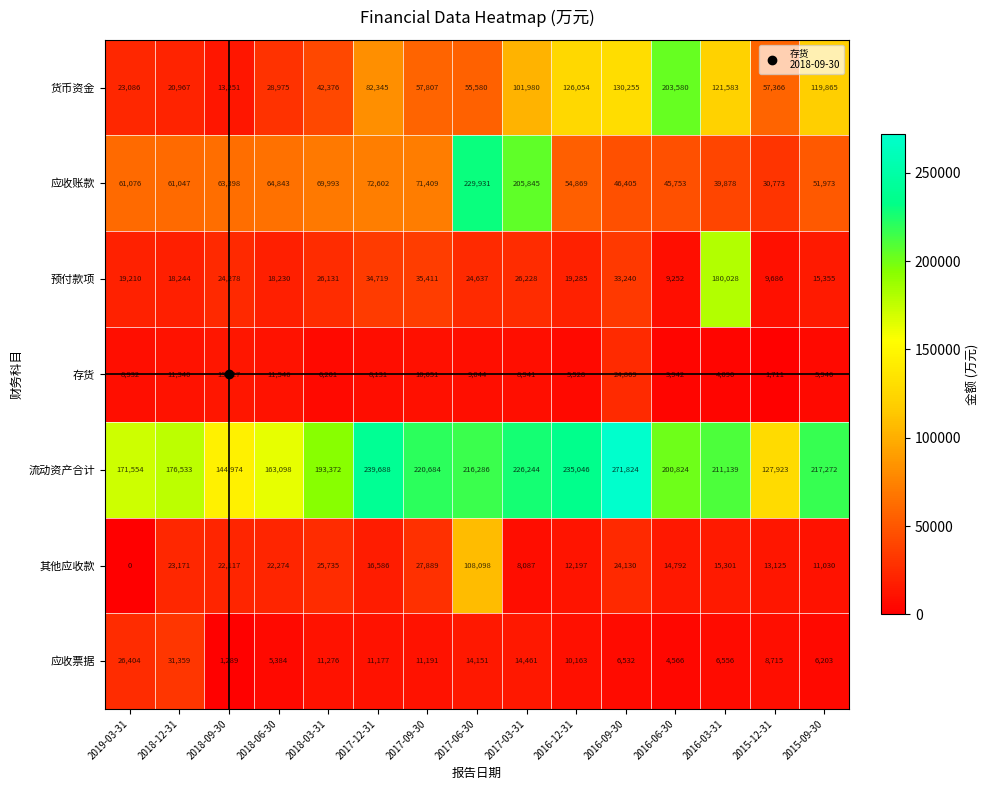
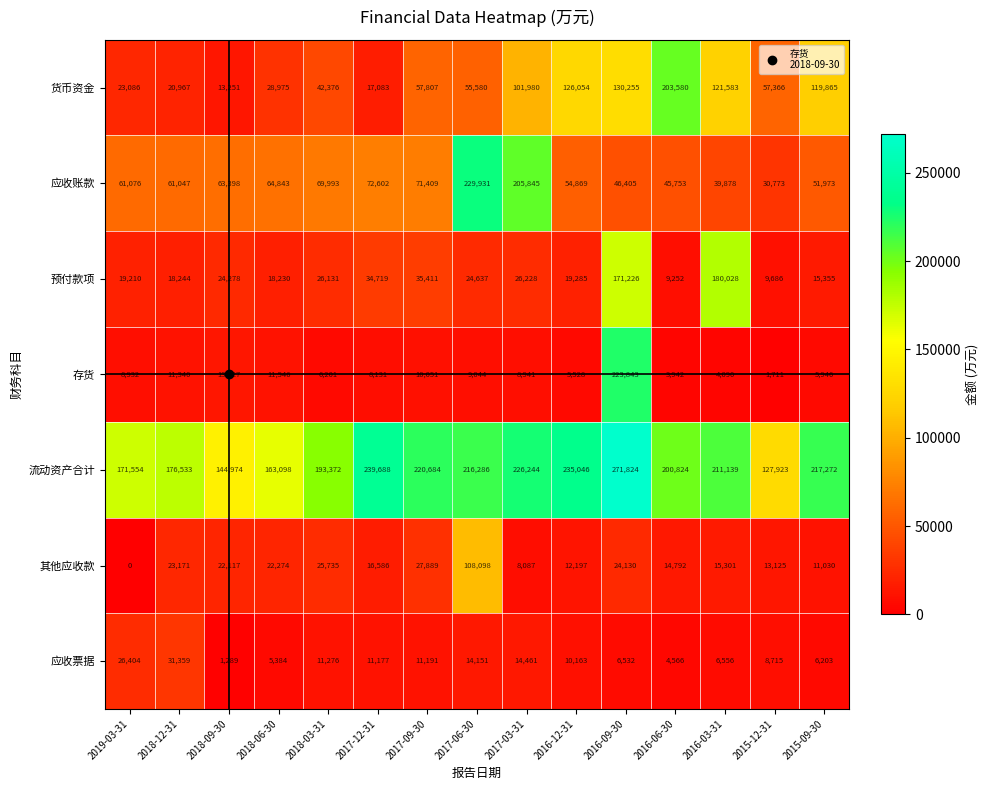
  {
    "货币资金": {
      "2019-03-31": "23,086",
      "2018-12-31": "20,967",
      "2018-09-30": "13,251",
      "2018-06-30": "28,975",
      "2018-03-31": "42,376",
-     "2017-12-31": "82,345",
+     "2017-12-31": "17,083",
      "2017-09-30": "57,807",
      "2017-06-30": "55,580",
      "2017-03-31": "101,980",
      "2016-12-31": "126,054",
      "2016-09-30": "130,255",
      "2016-06-30": "203,580",
      "2016-03-31": "121,583",
      "2015-12-31": "57,366",
      "2015-09-30": "119,865"
    },
    "应收账款": {
      "2019-03-31": "61,076",
      "2018-12-31": "61,047",
      "2018-09-30": "63,398",
      "2018-06-30": "64,843",
      "2018-03-31": "69,993",
      "2017-12-31": "72,602",
      "2017-09-30": "71,409",
      "2017-06-30": "229,931",
      "2017-03-31": "205,845",
      "2016-12-31": "54,869",
      "2016-09-30": "46,405",
      "2016-06-30": "45,753",
      "2016-03-31": "39,878",
      "2015-12-31": "30,773",
      "2015-09-30": "51,973"
    },
    "预付款项": {
      "2019-03-31": "19,210",
      "2018-12-31": "18,244",
      "2018-09-30": "24,278",
      "2018-06-30": "18,230",
      "2018-03-31": "26,131",
      "2017-12-31": "34,719",
      "2017-09-30": "35,411",
      "2017-06-30": "24,637",
      "2017-03-31": "26,228",
      "2016-12-31": "19,285",
-     "2016-09-30": "33,240",
+     "2016-09-30": "171,226",
      "2016-06-30": "9,252",
      "2016-03-31": "180,028",
      "2015-12-31": "9,686",
      "2015-09-30": "15,355"
    },
    "存货": {
      "2019-03-31": "8,932",
      "2018-12-31": "11,340",
      "2018-06-30": "11,546",
      "2018-03-31": "6,201",
      "2017-12-31": "8,131",
      "2017-09-30": "10,051",
      "2017-06-30": "9,044",
      "2017-03-31": "8,941",
      "2016-12-31": "5,528",
-     "2016-09-30": "24,869",
+     "2016-09-30": "223,843",
      "2016-06-30": "3,942",
      "2016-03-31": "4,090",
      "2015-12-31": "1,711",
      "2015-09-30": "5,946"
    },
    "流动资产合计": {
      "2019-03-31": "171,554",
      "2018-12-31": "176,533",
      "2018-09-30": "144,974",
      "2018-06-30": "163,098",
      "2018-03-31": "193,372",
      "2017-12-31": "239,688",
      "2017-09-30": "220,684",
      "2017-06-30": "216,286",
      "2017-03-31": "226,244",
      "2016-12-31": "235,046",
      "2016-09-30": "271,824",
      "2016-06-30": "200,824",
      "2016-03-31": "211,139",
      "2015-12-31": "127,923",
      "2015-09-30": "217,272"
    },
    "其他应收款": {
      "2019-03-31": "0",
      "2018-12-31": "23,171",
      "2018-09-30": "22,117",
      "2018-06-30": "22,274",
      "2018-03-31": "25,735",
      "2017-12-31": "16,586",
      "2017-09-30": "27,889",
      "2017-06-30": "108,098",
      "2017-03-31": "8,087",
      "2016-12-31": "12,197",
      "2016-09-30": "24,130",
      "2016-06-30": "14,792",
      "2016-03-31": "15,301",
      "2015-12-31": "13,125",
      "2015-09-30": "11,030"
    },
    "应收票据": {
      "2019-03-31": "26,404",
      "2018-12-31": "31,359",
      "2018-09-30": "1,289",
      "2018-06-30": "5,384",
      "2018-03-31": "11,276",
      "2017-12-31": "11,177",
      "2017-09-30": "11,191",
      "2017-06-30": "14,151",
      "2017-03-31": "14,461",
      "2016-12-31": "10,163",
      "2016-09-30": "6,532",
      "2016-06-30": "4,566",
      "2016-03-31": "6,556",
      "2015-12-31": "8,715",
      "2015-09-30": "6,203"
    }
  }
